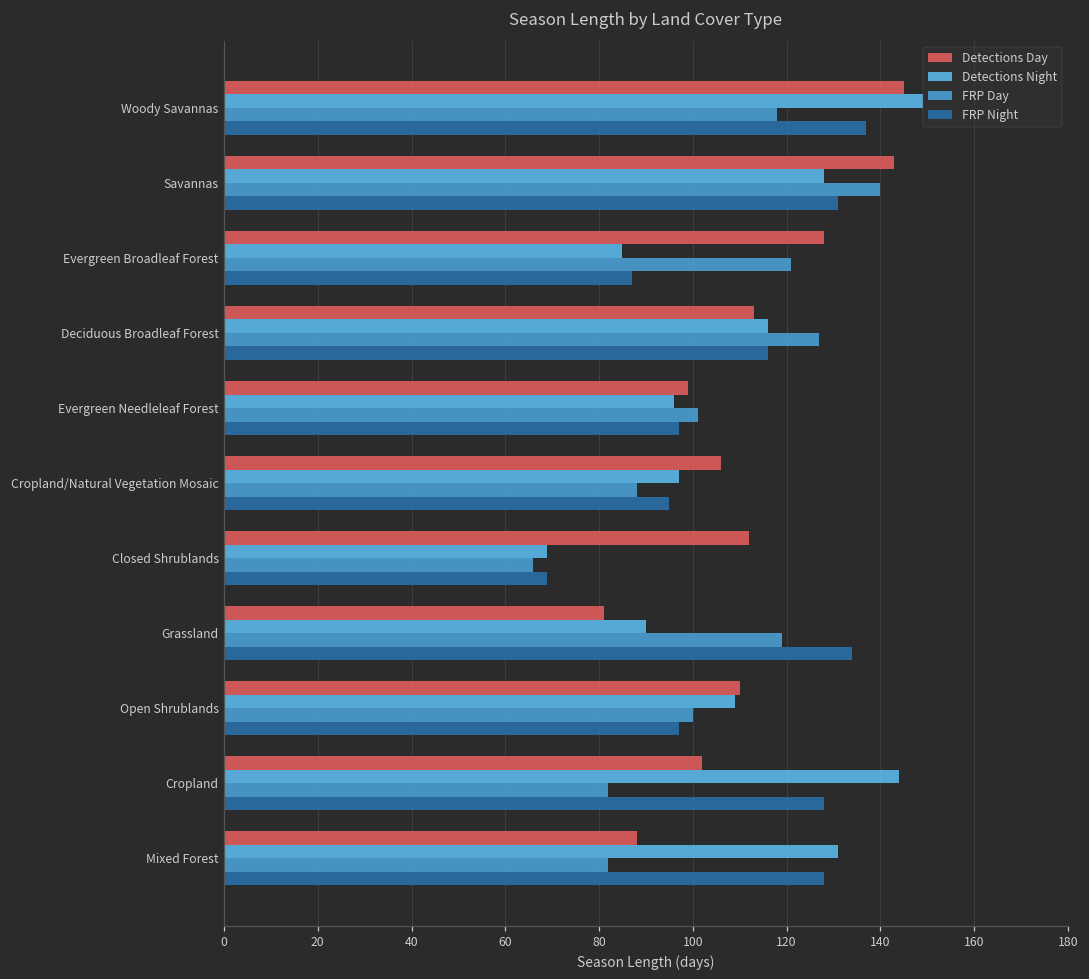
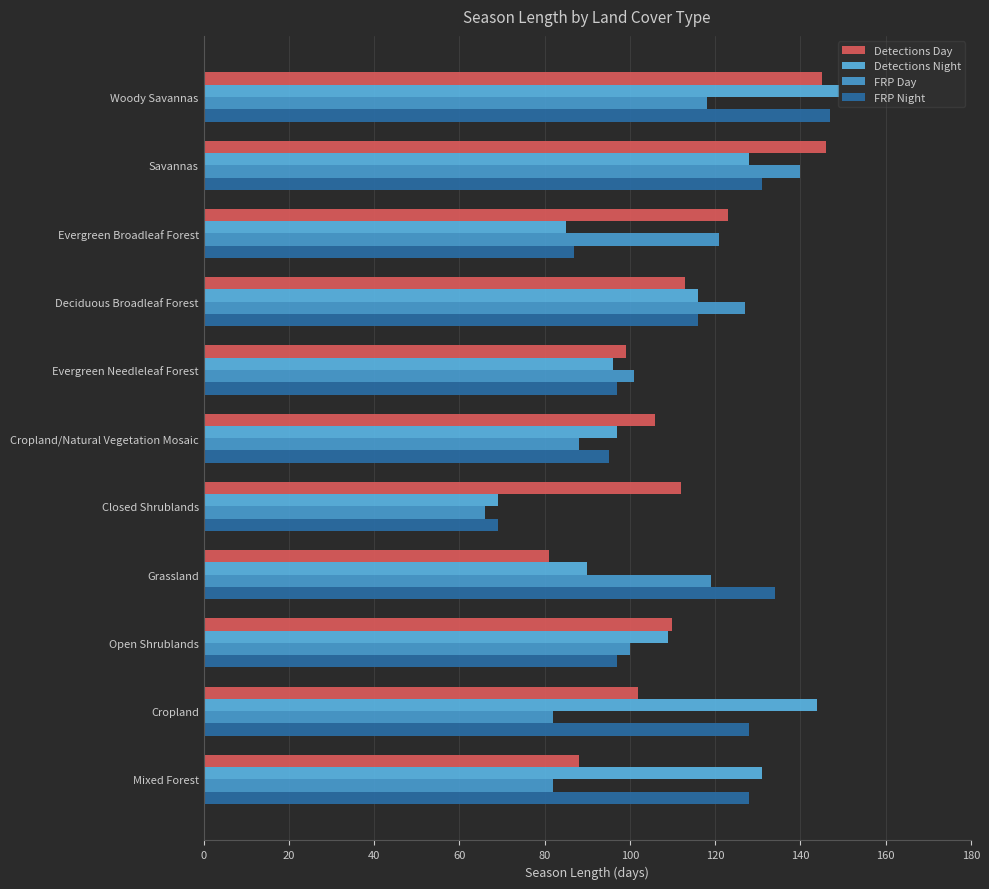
  {
    "Detections Day": {
      "Woody Savannas": 145,
-     "Savannas": 143,
-     "Evergreen Broadleaf Forest": 128,
+     "Savannas": 146,
+     "Evergreen Broadleaf Forest": 123,
      "Deciduous Broadleaf Forest": 113,
      "Evergreen Needleleaf Forest": 99,
      "Cropland/Natural Vegetation Mosaic": 106,
      "Closed Shrublands": 112,
      "Grassland": 81,
      "Open Shrublands": 110,
      "Cropland": 102,
      "Mixed Forest": 88
    },
    "FRP Night": {
-     "Woody Savannas": 137,
+     "Woody Savannas": 147,
      "Savannas": 131,
      "Evergreen Broadleaf Forest": 87,
      "Deciduous Broadleaf Forest": 116,
      "Evergreen Needleleaf Forest": 97,
      "Cropland/Natural Vegetation Mosaic": 95,
      "Closed Shrublands": 69,
      "Grassland": 134,
      "Open Shrublands": 97,
      "Cropland": 128,
      "Mixed Forest": 128
    }
  }
